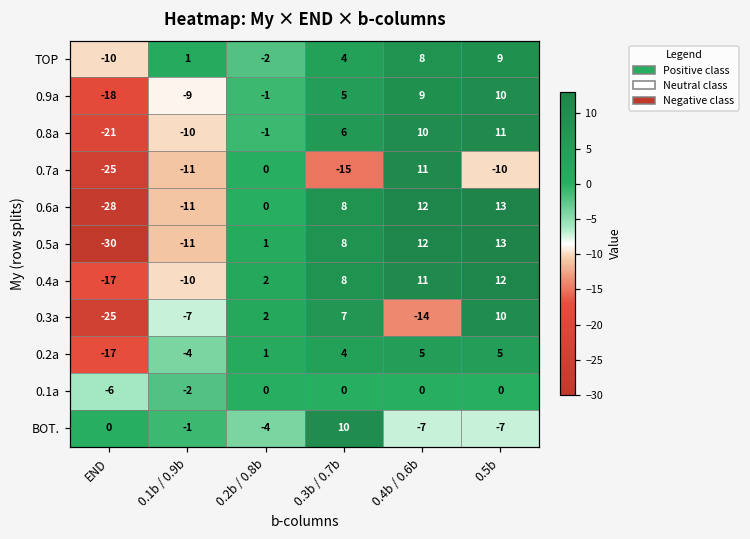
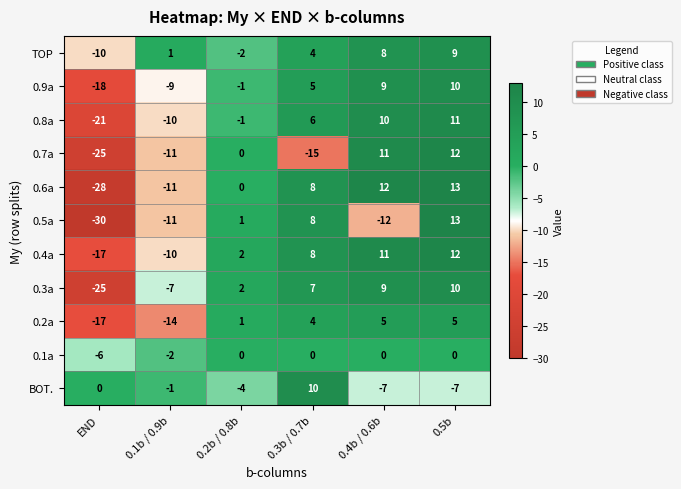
  {
    "TOP": {
      "END": -10,
      "0.1b / 0.9b": 1,
      "0.2b / 0.8b": -2,
      "0.3b / 0.7b": 4,
      "0.4b / 0.6b": 8,
      "0.5b": 9
    },
    "0.9a": {
      "END": -18,
      "0.1b / 0.9b": -9,
      "0.2b / 0.8b": -1,
      "0.3b / 0.7b": 5,
      "0.4b / 0.6b": 9,
      "0.5b": 10
    },
    "0.8a": {
      "END": -21,
      "0.1b / 0.9b": -10,
      "0.2b / 0.8b": -1,
      "0.3b / 0.7b": 6,
      "0.4b / 0.6b": 10,
      "0.5b": 11
    },
    "0.7a": {
      "END": -25,
      "0.1b / 0.9b": -11,
      "0.2b / 0.8b": 0,
      "0.3b / 0.7b": -15,
      "0.4b / 0.6b": 11,
-     "0.5b": -10
+     "0.5b": 12
    },
    "0.6a": {
      "END": -28,
      "0.1b / 0.9b": -11,
      "0.2b / 0.8b": 0,
      "0.3b / 0.7b": 8,
      "0.4b / 0.6b": 12,
      "0.5b": 13
    },
    "0.5a": {
      "END": -30,
      "0.1b / 0.9b": -11,
      "0.2b / 0.8b": 1,
      "0.3b / 0.7b": 8,
-     "0.4b / 0.6b": 12,
+     "0.4b / 0.6b": -12,
      "0.5b": 13
    },
    "0.4a": {
      "END": -17,
      "0.1b / 0.9b": -10,
      "0.2b / 0.8b": 2,
      "0.3b / 0.7b": 8,
      "0.4b / 0.6b": 11,
      "0.5b": 12
    },
    "0.3a": {
      "END": -25,
      "0.1b / 0.9b": -7,
      "0.2b / 0.8b": 2,
      "0.3b / 0.7b": 7,
-     "0.4b / 0.6b": -14,
+     "0.4b / 0.6b": 9,
      "0.5b": 10
    },
    "0.2a": {
      "END": -17,
-     "0.1b / 0.9b": -4,
+     "0.1b / 0.9b": -14,
      "0.2b / 0.8b": 1,
      "0.3b / 0.7b": 4,
      "0.4b / 0.6b": 5,
      "0.5b": 5
    },
    "0.1a": {
      "END": -6,
      "0.1b / 0.9b": -2,
      "0.2b / 0.8b": 0,
      "0.3b / 0.7b": 0,
      "0.4b / 0.6b": 0,
      "0.5b": 0
    },
    "BOT.": {
      "END": 0,
      "0.1b / 0.9b": -1,
      "0.2b / 0.8b": -4,
      "0.3b / 0.7b": 10,
      "0.4b / 0.6b": -7,
      "0.5b": -7
    }
  }
